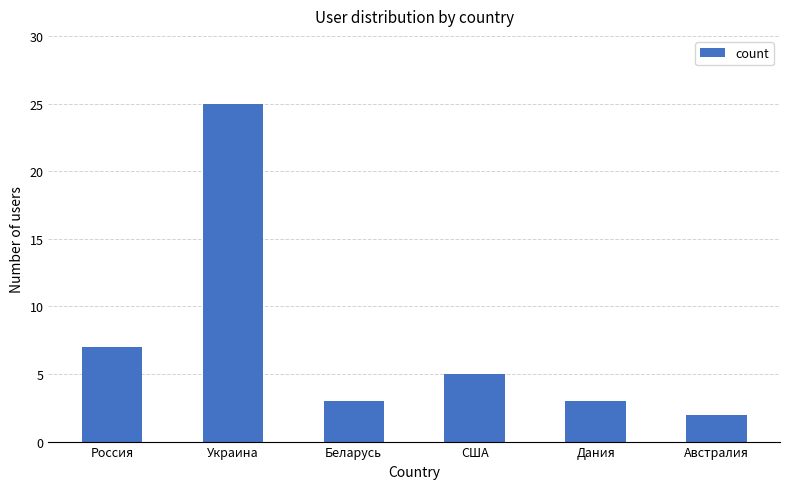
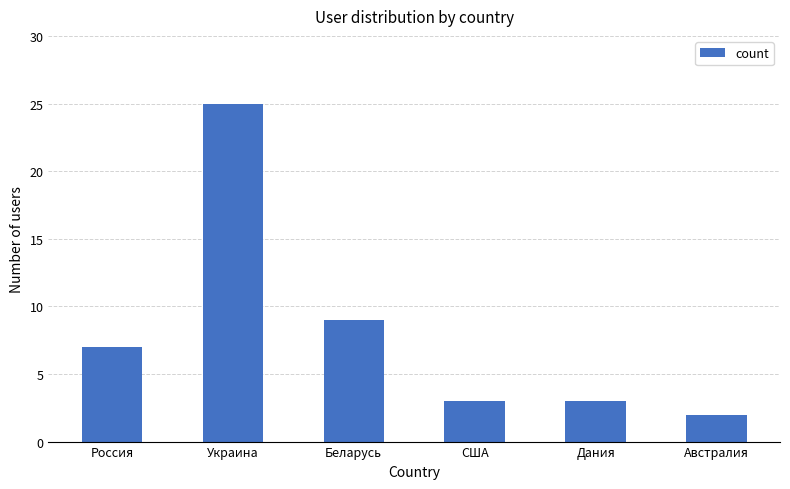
  {
    "Россия": 7,
    "Украина": 25,
-   "Беларусь": 3,
-   "США": 5,
+   "Беларусь": 9,
+   "США": 3,
    "Дания": 3,
    "Австралия": 2
  }
